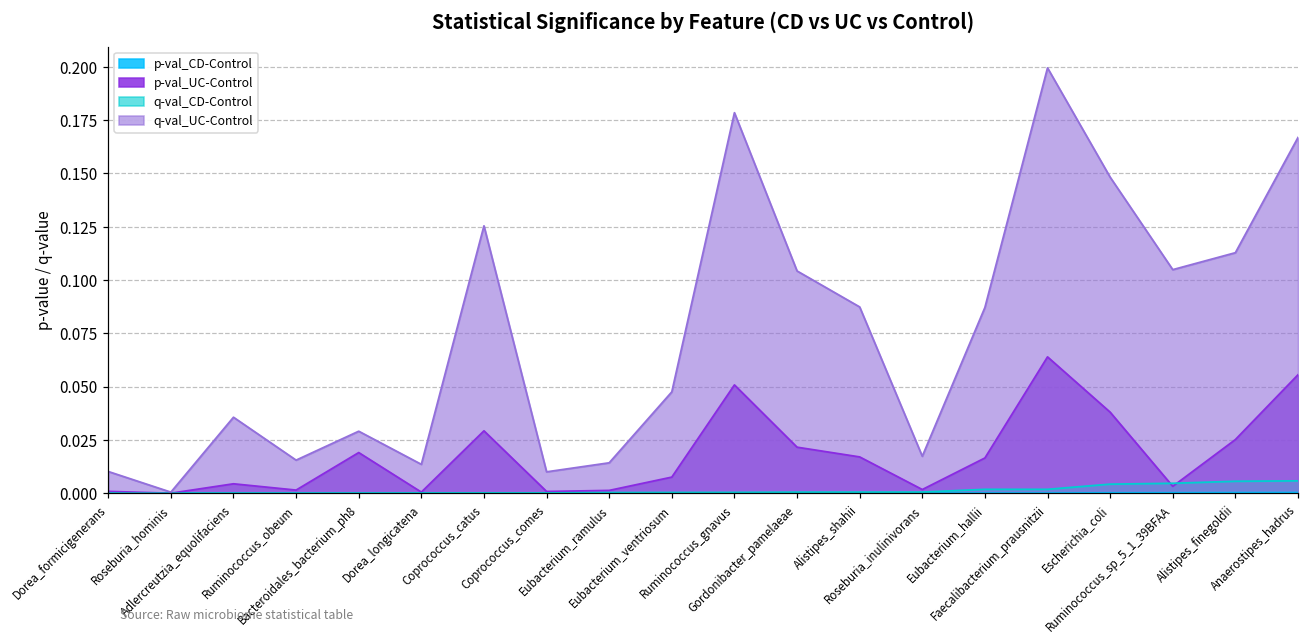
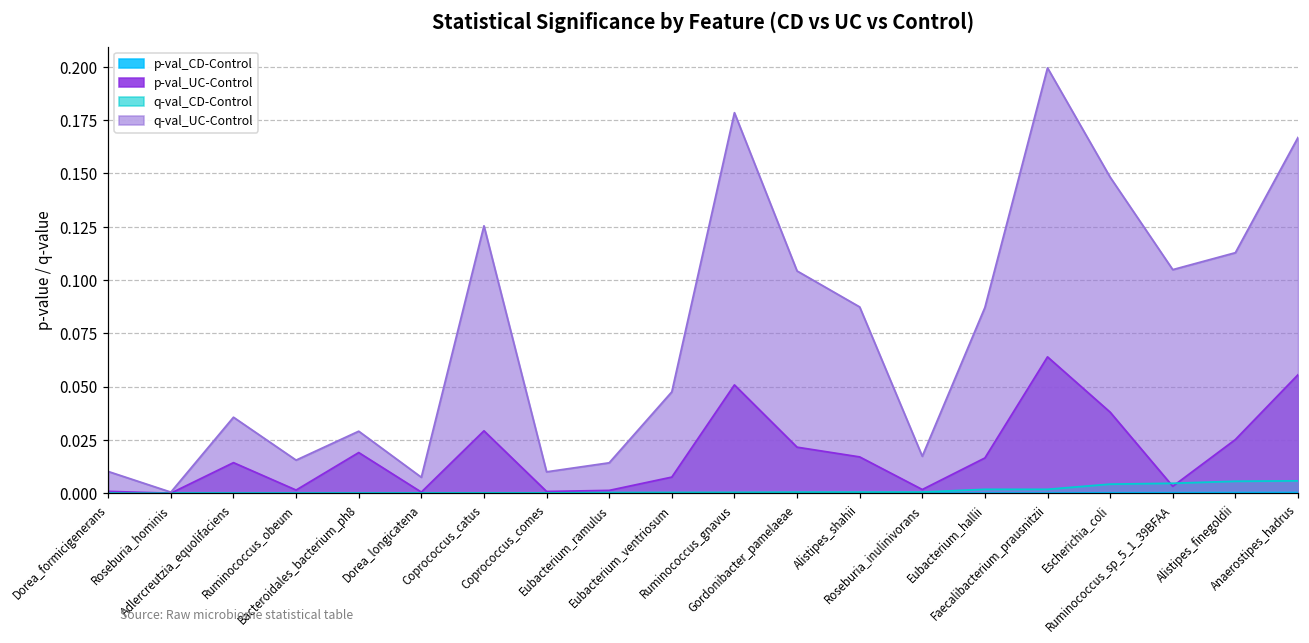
  {
    "p-val_UC-Control": {
-     "Adlercreutzia_equolifaciens": 0.004,
+     "Adlercreutzia_equolifaciens": 0.014,
      "Ruminococcus_obeum": 0.001,
      "Bacteroidales_bacterium_ph8": 0.019,
      "Coprococcus_catus": 0.029,
      "Eubacterium_ventriosum": 0.008,
      "Ruminococcus_gnavus": 0.051,
      "Gordonibacter_pamelaeae": 0.022,
      "Alistipes_shahii": 0.017,
      "Eubacterium_hallii": 0.017,
      "Faecalibacterium_prausnitzii": 0.064,
      "Escherichia_coli": 0.038,
      "Ruminococcus_sp_5_1_39BFAA": 0.003,
      "Alistipes_finegoldii": 0.025,
      "Anaerostipes_hadrus": 0.056
    },
    "q-val_UC-Control": {
      "Dorea_formicigenerans": 0.010,
      "Adlercreutzia_equolifaciens": 0.036,
      "Ruminococcus_obeum": 0.016,
      "Bacteroidales_bacterium_ph8": 0.029,
-     "Dorea_longicatena": 0.014,
+     "Dorea_longicatena": 0.007,
      "Coprococcus_catus": 0.125,
      "Coprococcus_comes": 0.010,
      "Eubacterium_ramulus": 0.014,
      "Eubacterium_ventriosum": 0.048,
      "Ruminococcus_gnavus": 0.178,
      "Gordonibacter_pamelaeae": 0.104,
      "Alistipes_shahii": 0.087,
      "Roseburia_inulinivorans": 0.017,
      "Eubacterium_hallii": 0.087,
      "Faecalibacterium_prausnitzii": 0.200,
      "Escherichia_coli": 0.148,
      "Ruminococcus_sp_5_1_39BFAA": 0.105,
      "Alistipes_finegoldii": 0.113,
      "Anaerostipes_hadrus": 0.167
    }
  }
